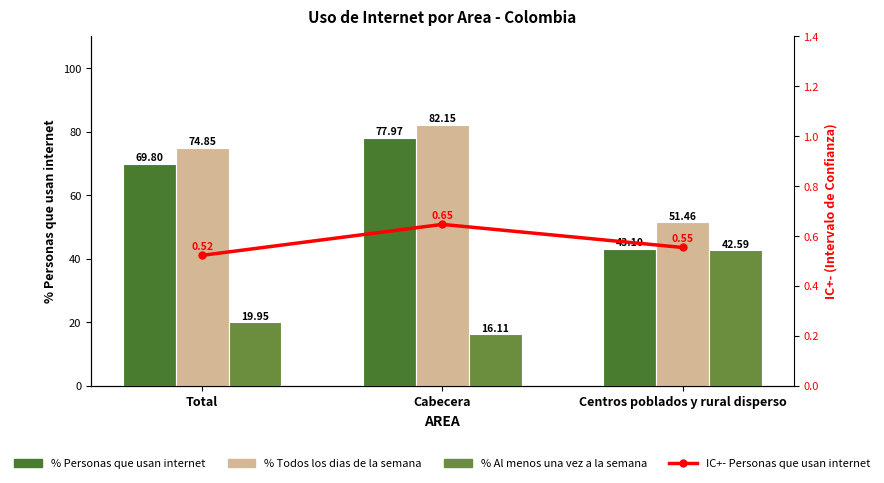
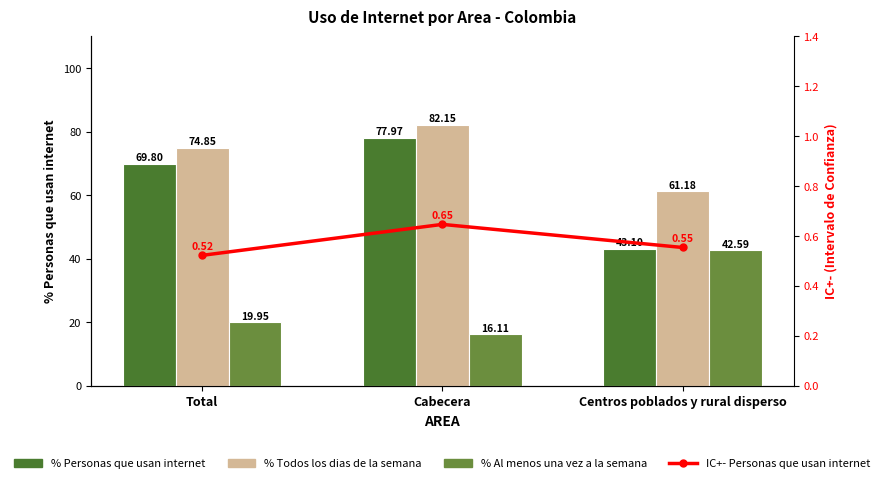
  {
    "% Todos los dias de la semana": {
      "Total": 74.85,
      "Cabecera": 82.15,
-     "Centros poblados y rural disperso": 51.46
+     "Centros poblados y rural disperso": 61.18
    },
    "IC+- Personas que usan internet": {
      "Total": 0.52,
      "Cabecera": 0.65,
      "Centros poblados y rural disperso": 0.55
    }
  }
